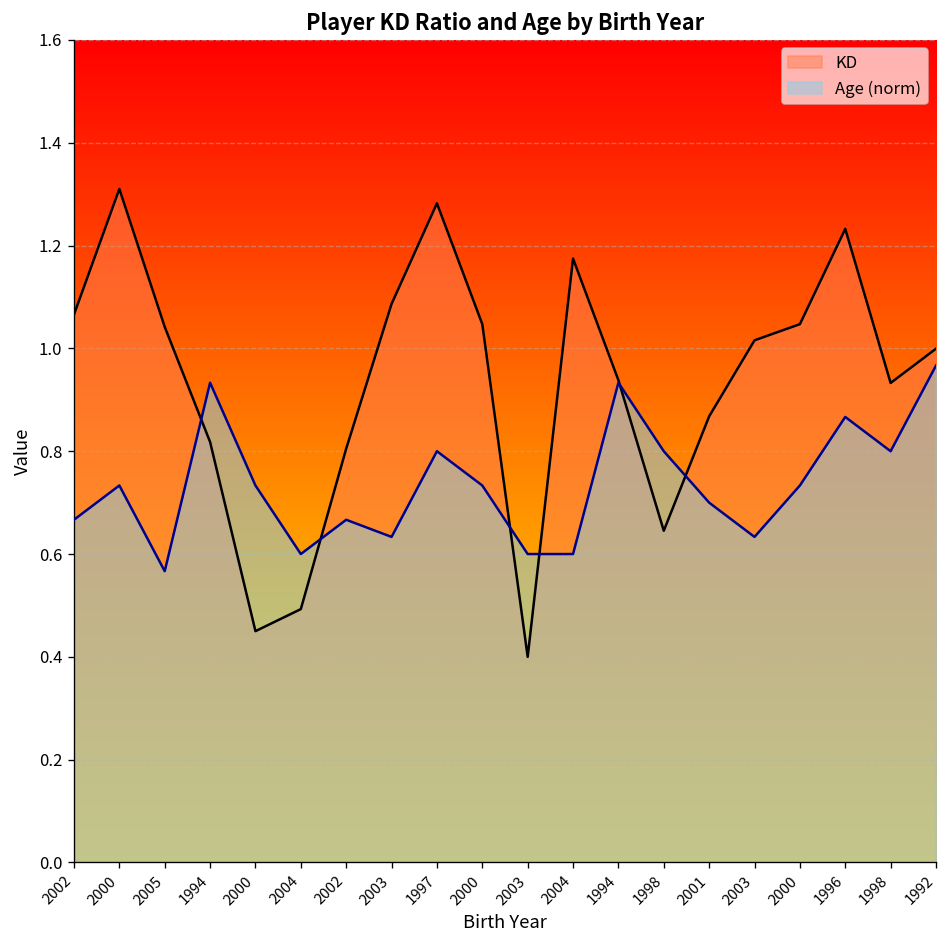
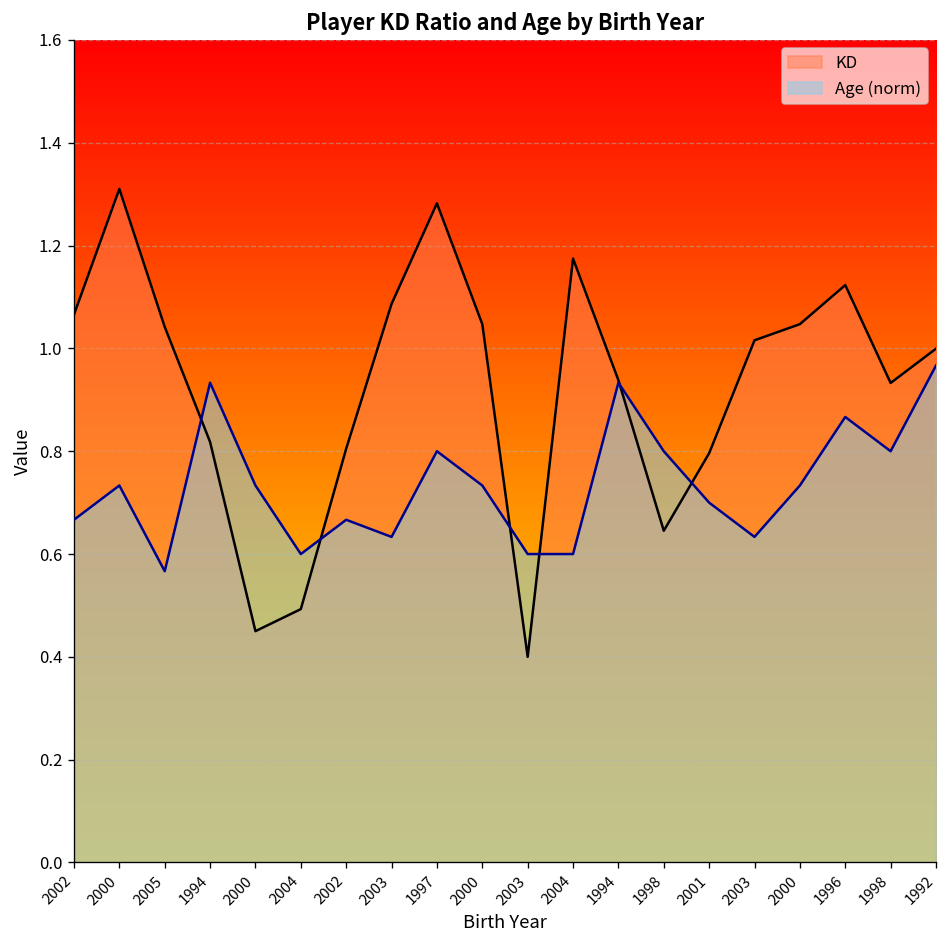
  {
    "KD": {
      "2005": 1.04,
      "1997": 1.28,
-     "2001": 0.87,
-     "1996": 1.23,
+     "2001": 0.80,
+     "1996": 1.12,
      "1992": 1.00
    },
    "Age (norm)": {
      "2005": 0.57,
      "1997": 0.80,
      "2001": 0.70,
      "1996": 0.87,
      "1992": 0.97
    }
  }
